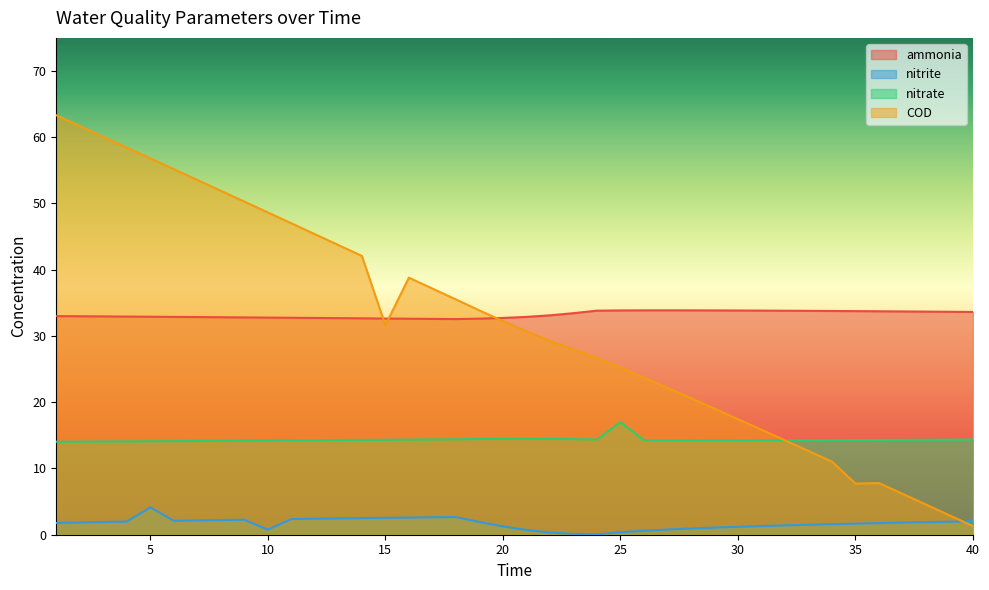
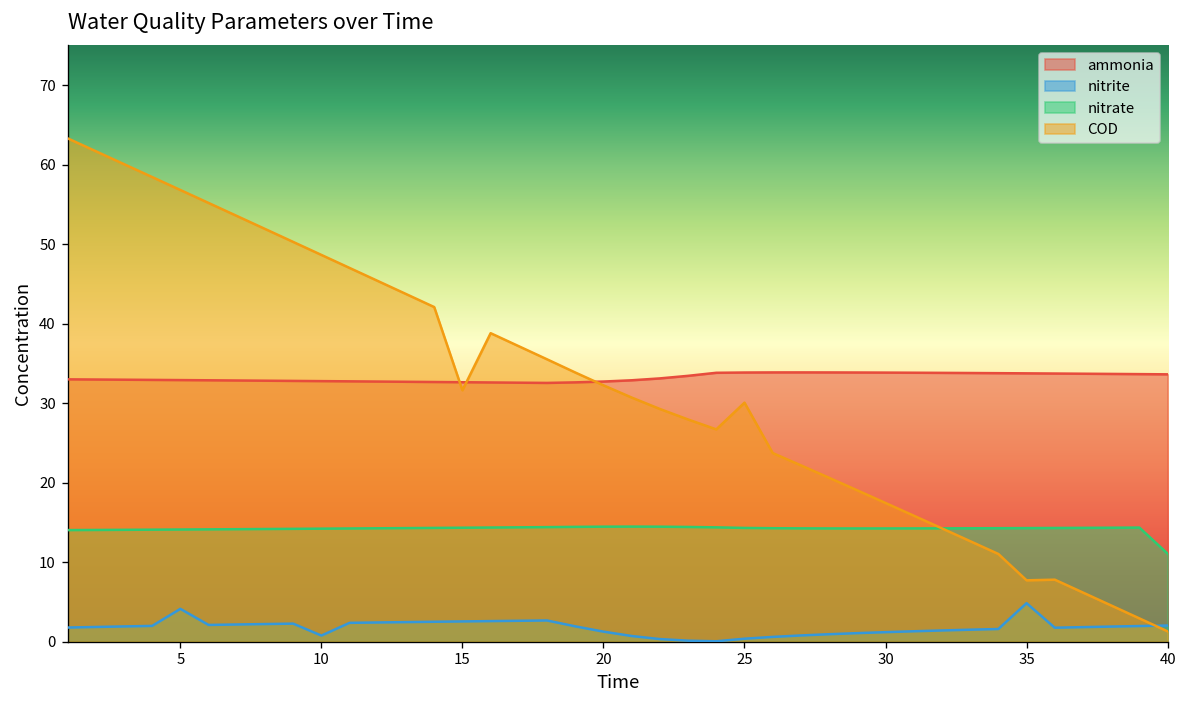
  {
    "ammonia": {
      "5": 33,
      "10": 33,
      "15": 33,
      "20": 33,
      "25": 34,
      "30": 34,
      "35": 34,
      "40": 34
    },
    "nitrite": {
      "5": 4,
      "10": 1,
      "15": 3,
      "20": 1,
      "25": 0,
      "30": 1,
-     "35": 2,
+     "35": 5,
      "40": 2
    },
    "nitrate": {
      "5": 14,
      "10": 14,
      "15": 14,
      "20": 14,
-     "25": 17,
+     "25": 14,
      "30": 14,
      "35": 14,
-     "40": 14
+     "40": 11
    },
    "COD": {
      "5": 57,
      "10": 49,
      "15": 32,
      "20": 32,
-     "25": 25,
+     "25": 30,
      "30": 17,
      "35": 8,
      "40": 1
    }
  }
